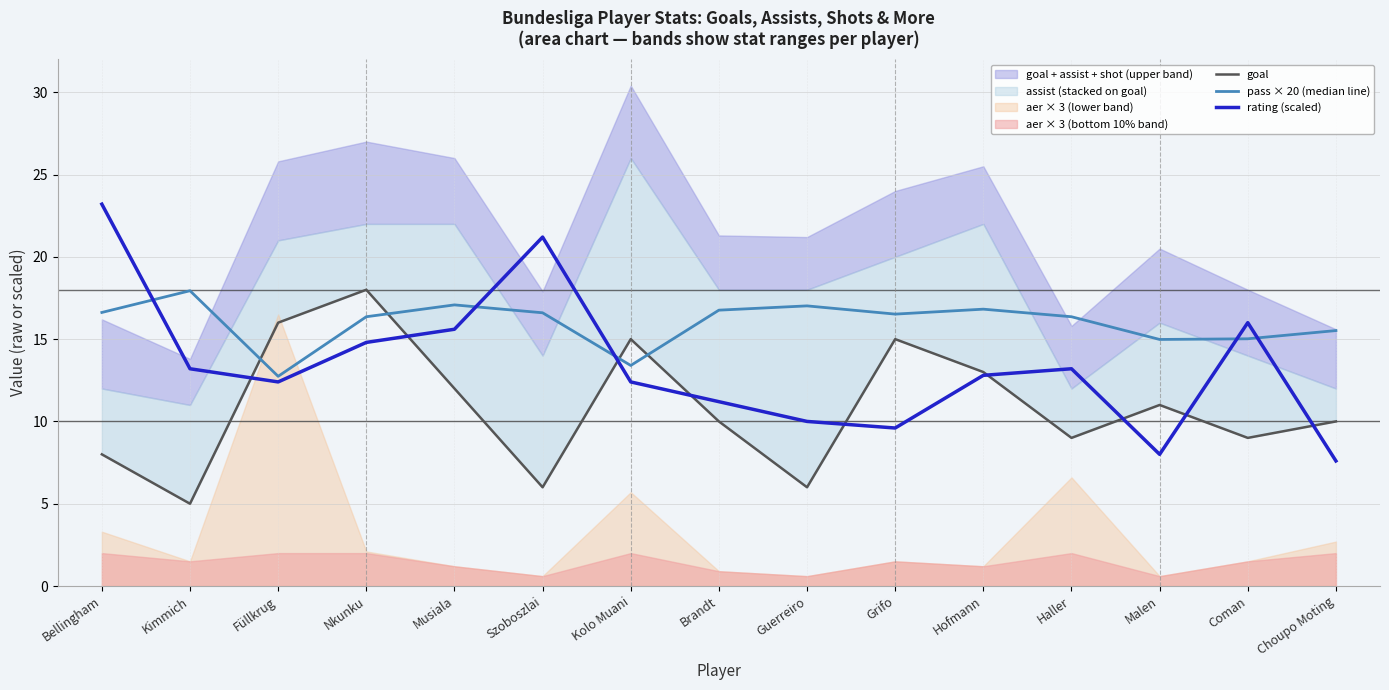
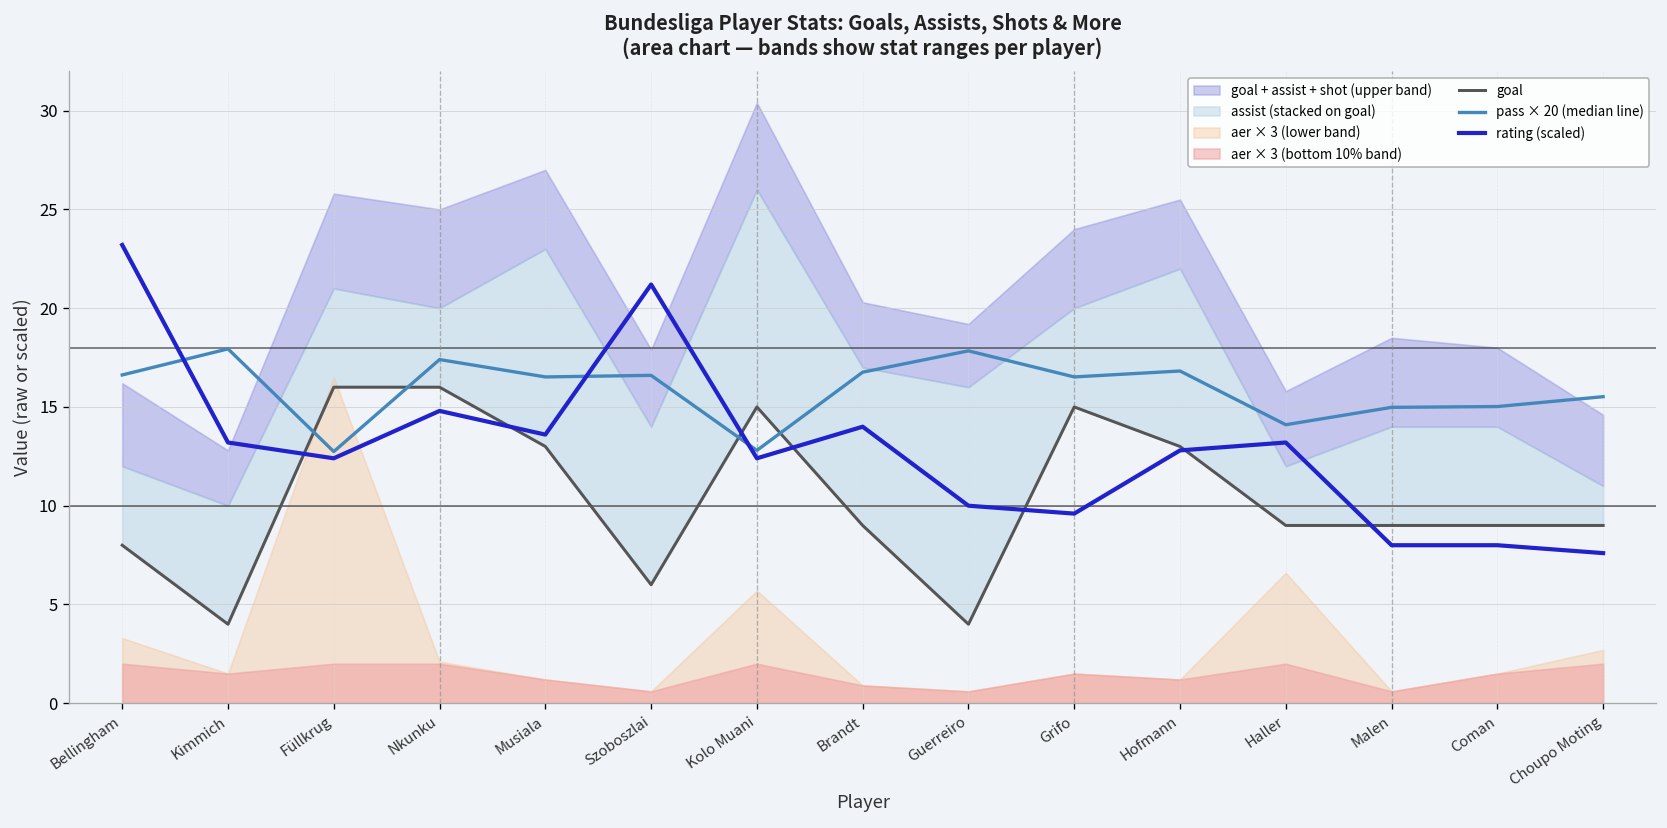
  {
    "goal": {
      "Bellingham": 8,
-     "Kimmich": 5,
+     "Kimmich": 4,
      "Füllkrug": 16,
-     "Nkunku": 18,
-     "Musiala": 12,
+     "Nkunku": 16,
+     "Musiala": 13,
      "Szoboszlai": 6,
      "Kolo Muani": 15,
-     "Brandt": 10,
-     "Guerreiro": 6,
+     "Brandt": 9,
+     "Guerreiro": 4,
      "Grifo": 15,
      "Hofmann": 13,
      "Haller": 9,
-     "Malen": 11,
+     "Malen": 9,
      "Coman": 9,
-     "Choupo Moting": 10
+     "Choupo Moting": 9
    },
    "pass × 20 (median line)": {
      "Bellingham": 16.6,
      "Kimmich": 17.9,
      "Füllkrug": 12.7,
-     "Nkunku": 16.4,
-     "Musiala": 17.1,
+     "Nkunku": 17.4,
+     "Musiala": 16.5,
      "Szoboszlai": 16.6,
-     "Kolo Muani": 13.4,
+     "Kolo Muani": 12.8,
      "Brandt": 16.8,
-     "Guerreiro": 17.0,
+     "Guerreiro": 17.8,
      "Grifo": 16.5,
      "Hofmann": 16.8,
-     "Haller": 16.4,
+     "Haller": 14.1,
      "Malen": 15.0,
      "Coman": 15.0
    },
    "rating (scaled)": {
      "Bellingham": 23.2,
      "Kimmich": 13.2,
      "Füllkrug": 12.4,
      "Nkunku": 14.8,
-     "Musiala": 15.6,
+     "Musiala": 13.6,
      "Szoboszlai": 21.2,
      "Kolo Muani": 12.4,
-     "Brandt": 11.2,
+     "Brandt": 14.0,
      "Guerreiro": 10.0,
      "Grifo": 9.6,
      "Hofmann": 12.8,
      "Haller": 13.2,
      "Malen": 8.0,
-     "Coman": 16.0,
+     "Coman": 8.0,
      "Choupo Moting": 7.6
    }
  }
